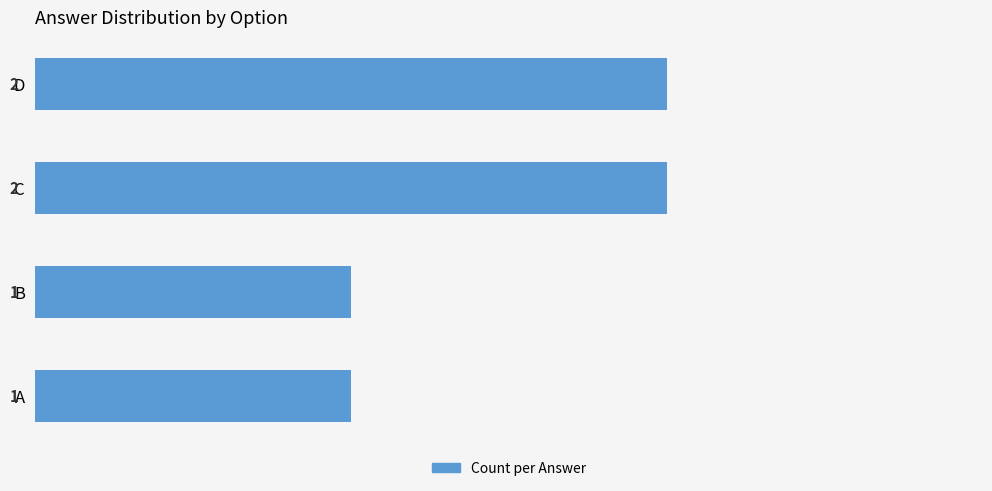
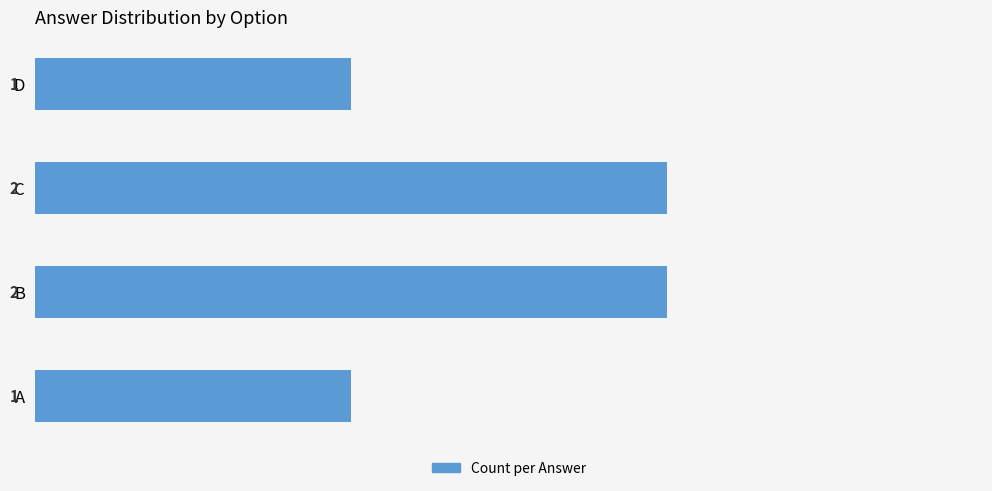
  {
    "Count per Answer": {
-     "D": 2,
-     "B": 1
+     "D": 1,
+     "B": 2
    }
  }
